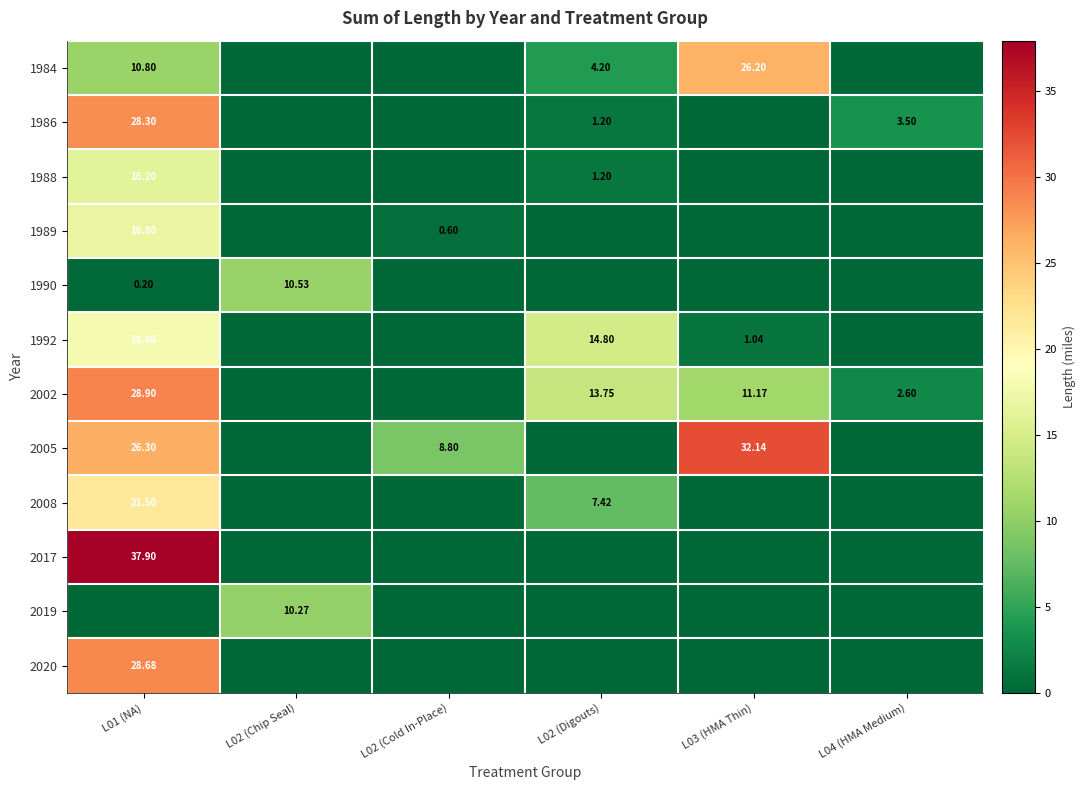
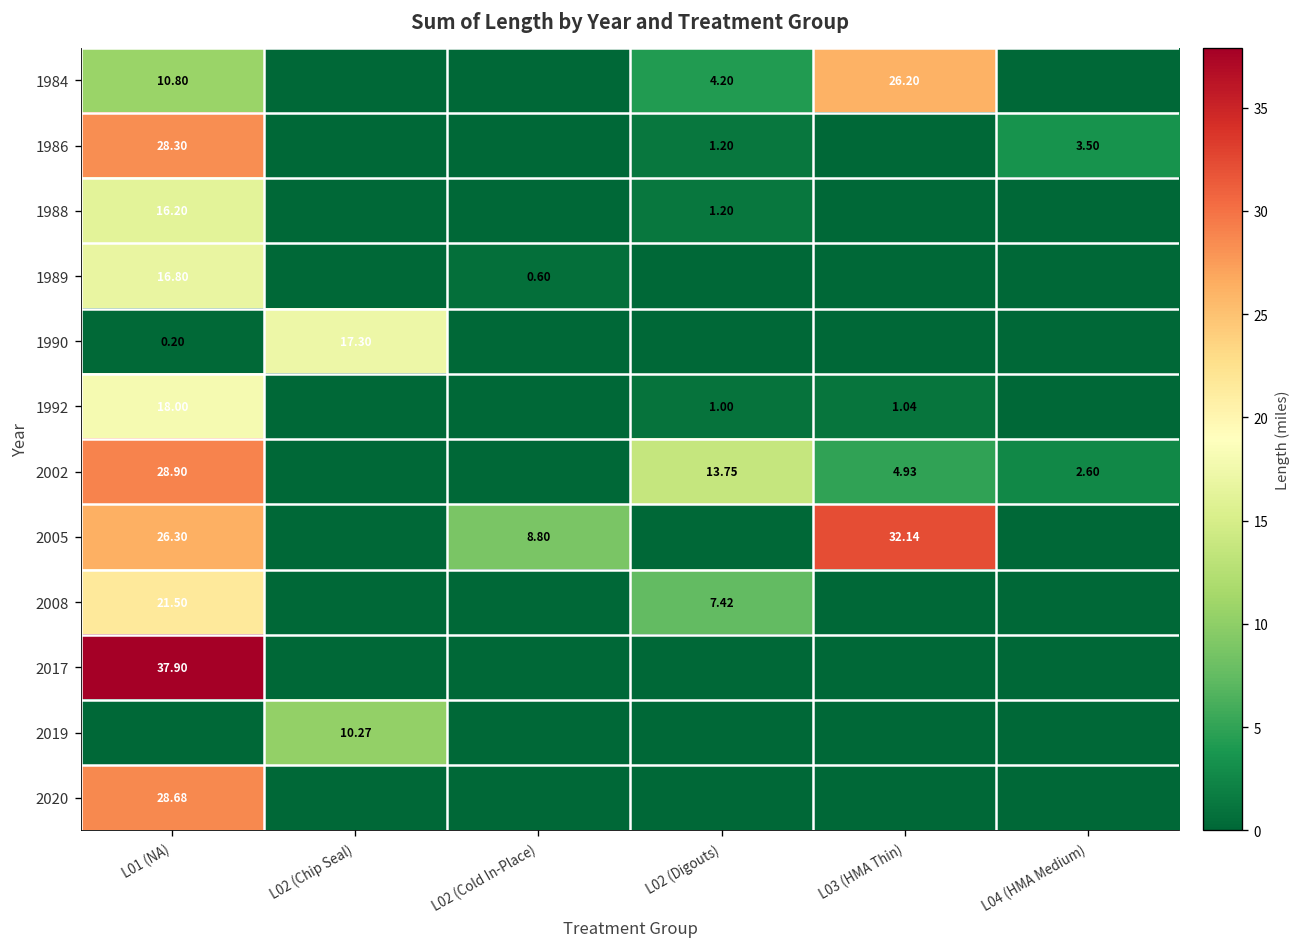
  {
    "1984": {
      "L01 (NA)": 10.80,
      "L02 (Digouts)": 4.20,
      "L03 (HMA Thin)": 26.20
    },
    "1986": {
      "L01 (NA)": 28.30,
      "L02 (Digouts)": 1.20,
      "L04 (HMA Medium)": 3.50
    },
    "1988": {
      "L01 (NA)": 16.20,
      "L02 (Digouts)": 1.20
    },
    "1989": {
      "L01 (NA)": 16.80,
      "L02 (Cold In-Place)": 0.60
    },
    "1990": {
      "L01 (NA)": 0.20,
-     "L02 (Chip Seal)": 10.53
+     "L02 (Chip Seal)": 17.30
    },
    "1992": {
      "L01 (NA)": 18.00,
-     "L02 (Digouts)": 14.80,
+     "L02 (Digouts)": 1.00,
      "L03 (HMA Thin)": 1.04
    },
    "2002": {
      "L01 (NA)": 28.90,
      "L02 (Digouts)": 13.75,
-     "L03 (HMA Thin)": 11.17,
+     "L03 (HMA Thin)": 4.93,
      "L04 (HMA Medium)": 2.60
    },
    "2005": {
      "L01 (NA)": 26.30,
      "L02 (Cold In-Place)": 8.80,
      "L03 (HMA Thin)": 32.14
    },
    "2008": {
      "L01 (NA)": 21.50,
      "L02 (Digouts)": 7.42
    },
    "2017": {
      "L01 (NA)": 37.90
    },
    "2019": {
      "L02 (Chip Seal)": 10.27
    },
    "2020": {
      "L01 (NA)": 28.68
    }
  }
